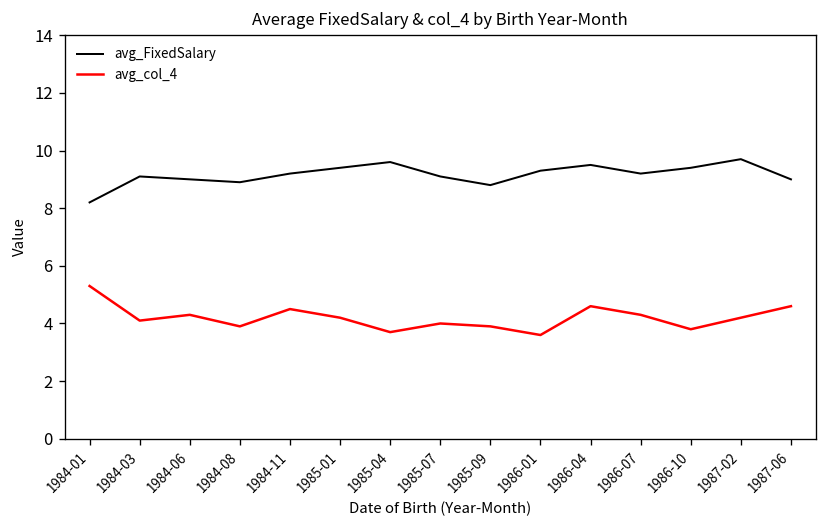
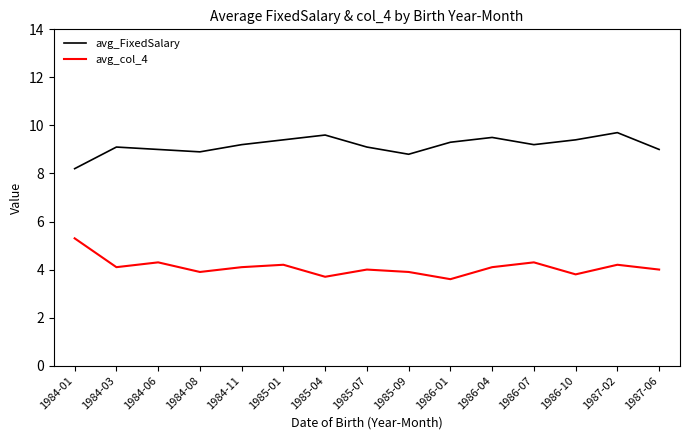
  {
    "avg_FixedSalary": {
      "1984-01": 8.2,
      "1984-03": 9.1,
      "1984-06": 9.0,
      "1984-08": 8.9,
      "1984-11": 9.2,
      "1985-01": 9.4,
      "1985-04": 9.6,
      "1985-07": 9.1,
      "1985-09": 8.8,
      "1986-01": 9.3,
      "1986-04": 9.5,
      "1986-07": 9.2,
      "1986-10": 9.4,
      "1987-02": 9.7,
      "1987-06": 9.0
    },
    "avg_col_4": {
      "1984-01": 5.3,
      "1984-03": 4.1,
      "1984-06": 4.3,
      "1984-08": 3.9,
-     "1984-11": 4.5,
+     "1984-11": 4.1,
      "1985-01": 4.2,
      "1985-04": 3.7,
      "1985-07": 4.0,
      "1985-09": 3.9,
      "1986-01": 3.6,
-     "1986-04": 4.6,
+     "1986-04": 4.1,
      "1986-07": 4.3,
      "1986-10": 3.8,
      "1987-02": 4.2,
-     "1987-06": 4.6
+     "1987-06": 4.0
    }
  }
